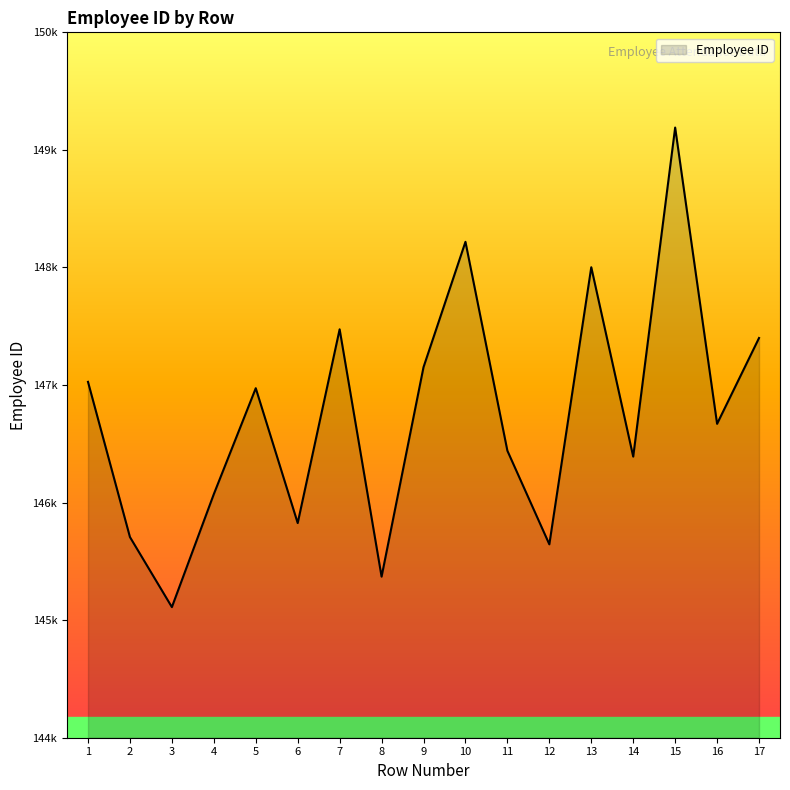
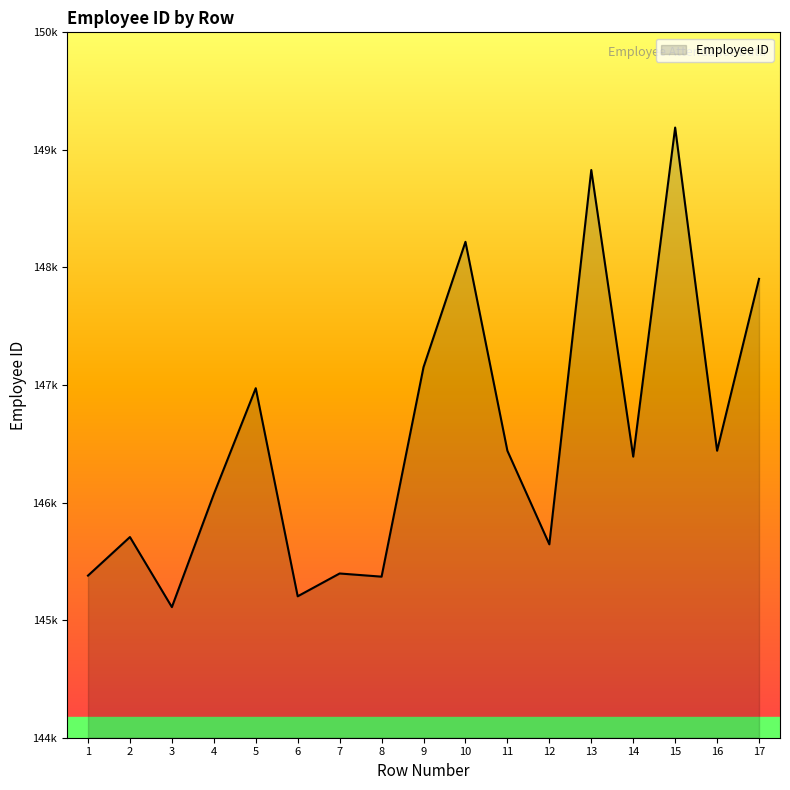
  {
-   "1": 147030,
+   "1": 145380,
    "2": 145710,
    "3": 145110,
    "4": 146070,
    "5": 146970,
-   "6": 145830,
-   "7": 147470,
+   "6": 145200,
+   "7": 145400,
    "8": 145370,
    "9": 147150,
    "10": 148220,
    "11": 146440,
    "12": 145650,
-   "13": 148000,
+   "13": 148830,
    "14": 146390,
    "15": 149190,
-   "16": 146670,
-   "17": 147400
+   "16": 146440,
+   "17": 147900
  }
